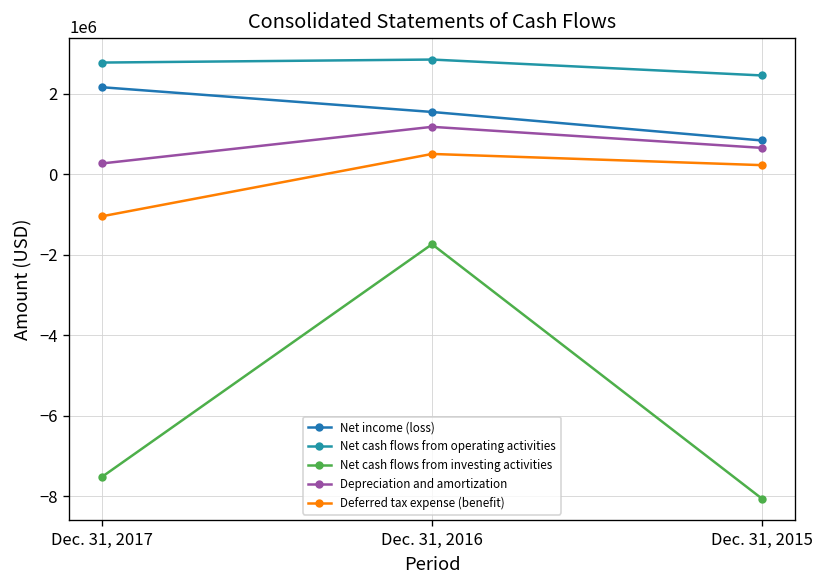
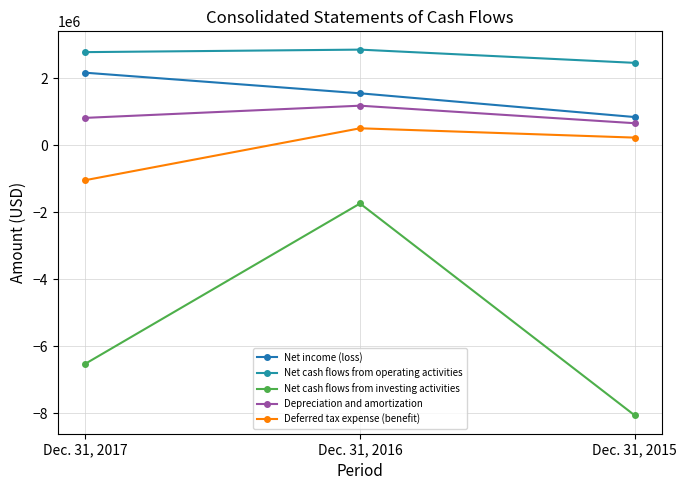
  {
    "Net cash flows from investing activities": {
-     "Dec. 31, 2017": -7500000,
+     "Dec. 31, 2017": -6500000,
      "Dec. 31, 2016": -1700000,
      "Dec. 31, 2015": -8100000
    },
    "Depreciation and amortization": {
-     "Dec. 31, 2017": 300000,
+     "Dec. 31, 2017": 800000,
      "Dec. 31, 2016": 1200000,
      "Dec. 31, 2015": 700000
    },
    "Deferred tax expense (benefit)": {
      "Dec. 31, 2017": -1000000,
      "Dec. 31, 2016": 500000,
      "Dec. 31, 2015": 200000
    }
  }
